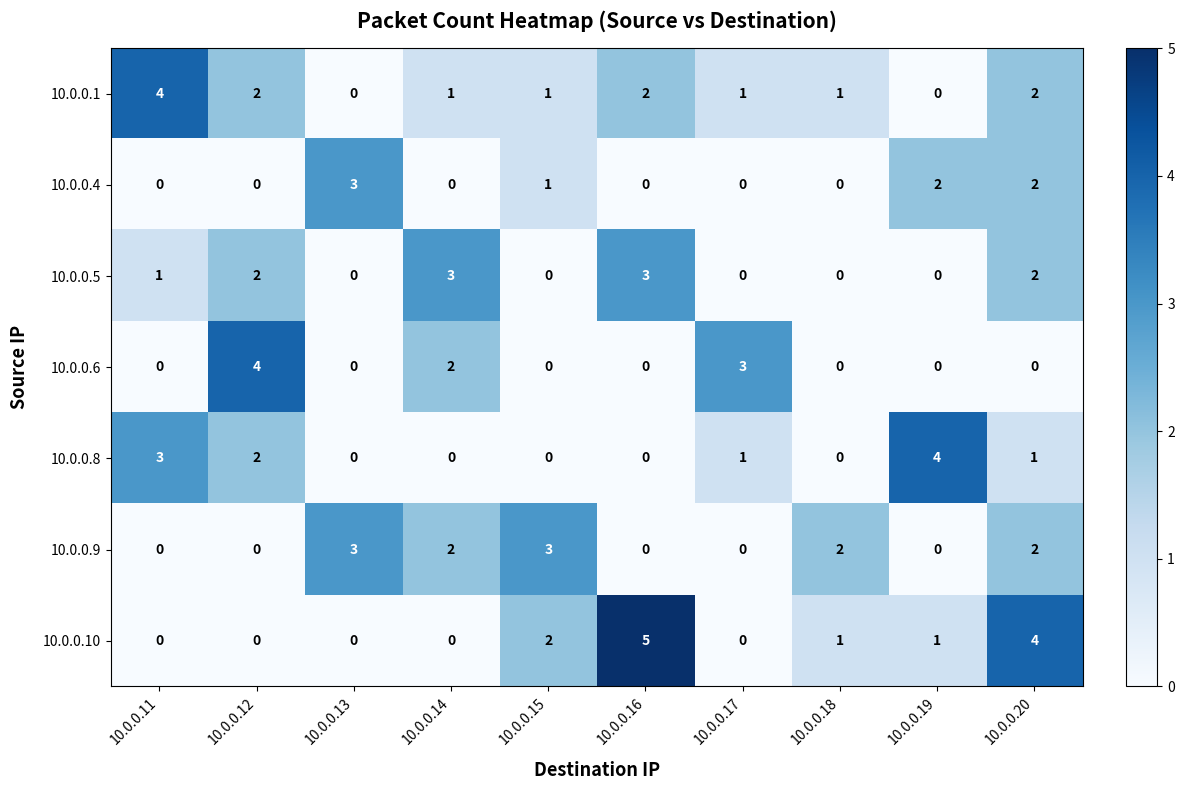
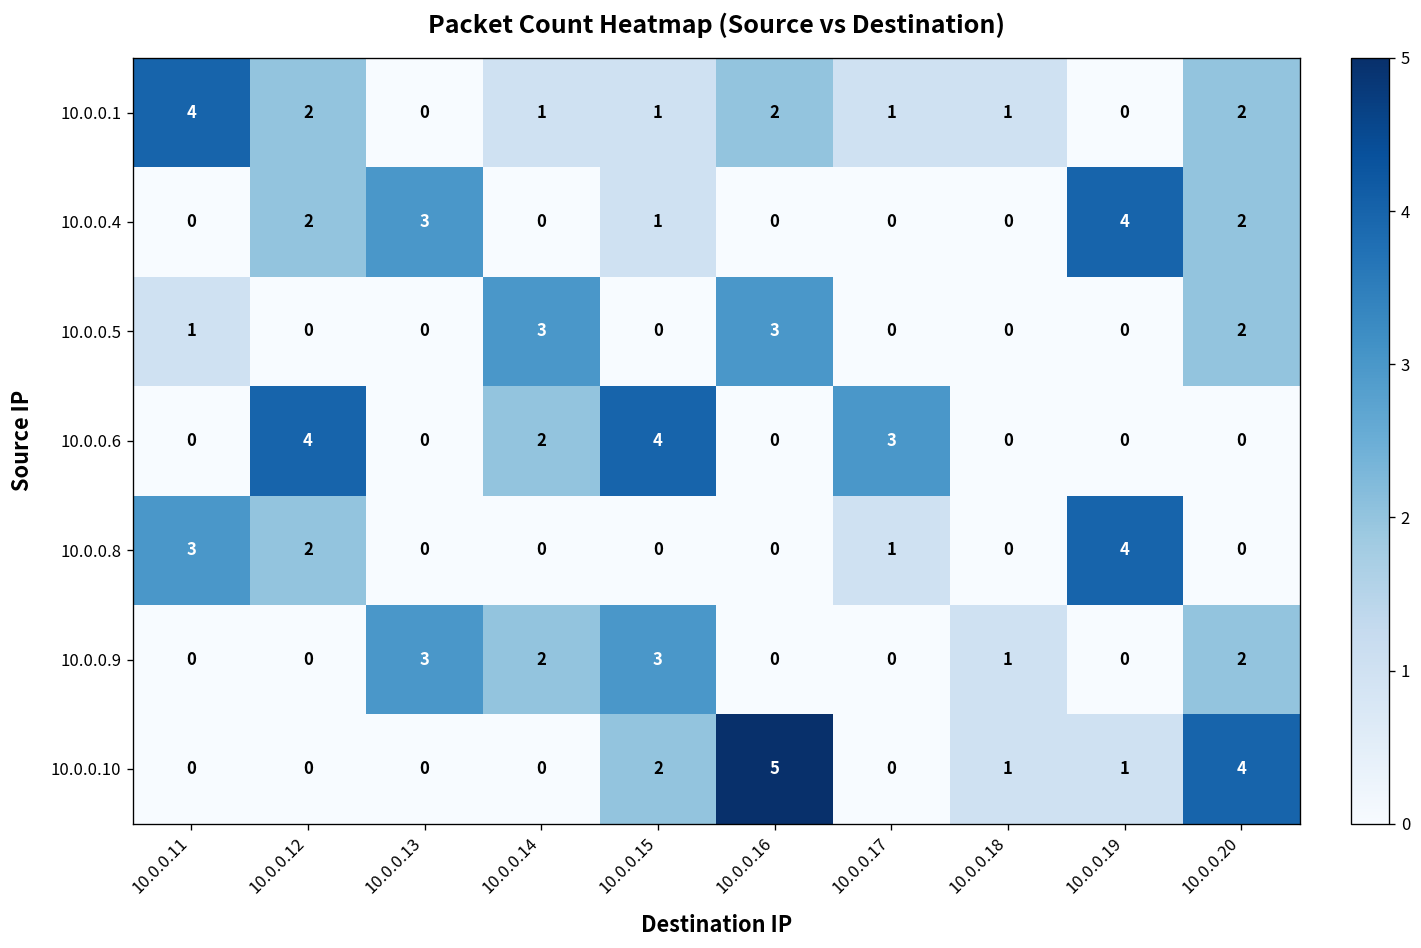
  {
    "10.0.0.1": {
      "10.0.0.11": 4,
      "10.0.0.12": 2,
      "10.0.0.13": 0,
      "10.0.0.14": 1,
      "10.0.0.15": 1,
      "10.0.0.16": 2,
      "10.0.0.17": 1,
      "10.0.0.18": 1,
      "10.0.0.19": 0,
      "10.0.0.20": 2
    },
    "10.0.0.4": {
      "10.0.0.11": 0,
-     "10.0.0.12": 0,
+     "10.0.0.12": 2,
      "10.0.0.13": 3,
      "10.0.0.14": 0,
      "10.0.0.15": 1,
      "10.0.0.16": 0,
      "10.0.0.17": 0,
      "10.0.0.18": 0,
-     "10.0.0.19": 2,
+     "10.0.0.19": 4,
      "10.0.0.20": 2
    },
    "10.0.0.5": {
      "10.0.0.11": 1,
-     "10.0.0.12": 2,
+     "10.0.0.12": 0,
      "10.0.0.13": 0,
      "10.0.0.14": 3,
      "10.0.0.15": 0,
      "10.0.0.16": 3,
      "10.0.0.17": 0,
      "10.0.0.18": 0,
      "10.0.0.19": 0,
      "10.0.0.20": 2
    },
    "10.0.0.6": {
      "10.0.0.11": 0,
      "10.0.0.12": 4,
      "10.0.0.13": 0,
      "10.0.0.14": 2,
-     "10.0.0.15": 0,
+     "10.0.0.15": 4,
      "10.0.0.16": 0,
      "10.0.0.17": 3,
      "10.0.0.18": 0,
      "10.0.0.19": 0,
      "10.0.0.20": 0
    },
    "10.0.0.8": {
      "10.0.0.11": 3,
      "10.0.0.12": 2,
      "10.0.0.13": 0,
      "10.0.0.14": 0,
      "10.0.0.15": 0,
      "10.0.0.16": 0,
      "10.0.0.17": 1,
      "10.0.0.18": 0,
      "10.0.0.19": 4,
-     "10.0.0.20": 1
+     "10.0.0.20": 0
    },
    "10.0.0.9": {
      "10.0.0.11": 0,
      "10.0.0.12": 0,
      "10.0.0.13": 3,
      "10.0.0.14": 2,
      "10.0.0.15": 3,
      "10.0.0.16": 0,
      "10.0.0.17": 0,
-     "10.0.0.18": 2,
+     "10.0.0.18": 1,
      "10.0.0.19": 0,
      "10.0.0.20": 2
    },
    "10.0.0.10": {
      "10.0.0.11": 0,
      "10.0.0.12": 0,
      "10.0.0.13": 0,
      "10.0.0.14": 0,
      "10.0.0.15": 2,
      "10.0.0.16": 5,
      "10.0.0.17": 0,
      "10.0.0.18": 1,
      "10.0.0.19": 1,
      "10.0.0.20": 4
    }
  }
